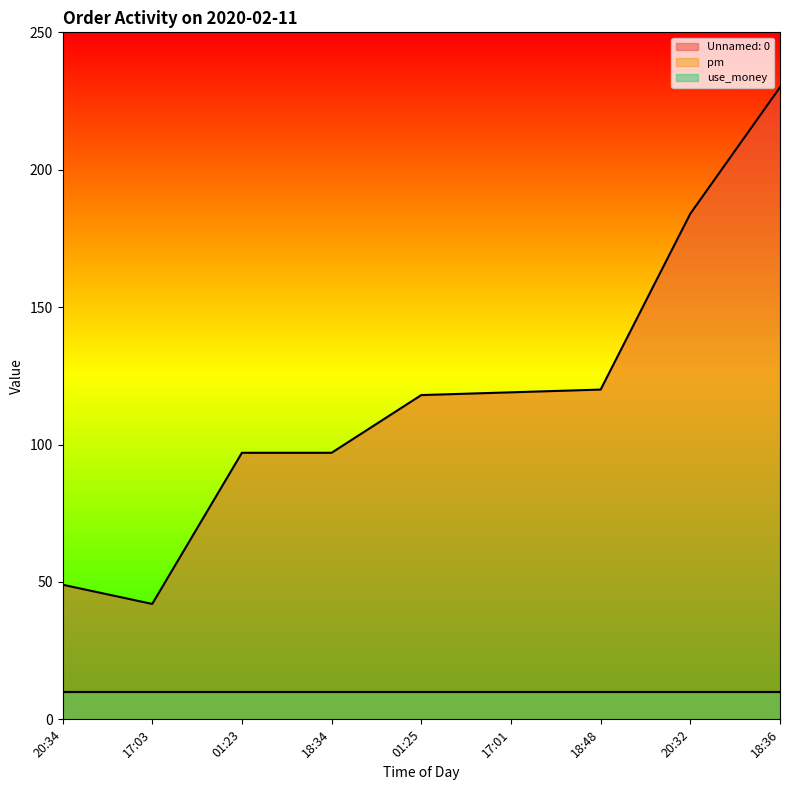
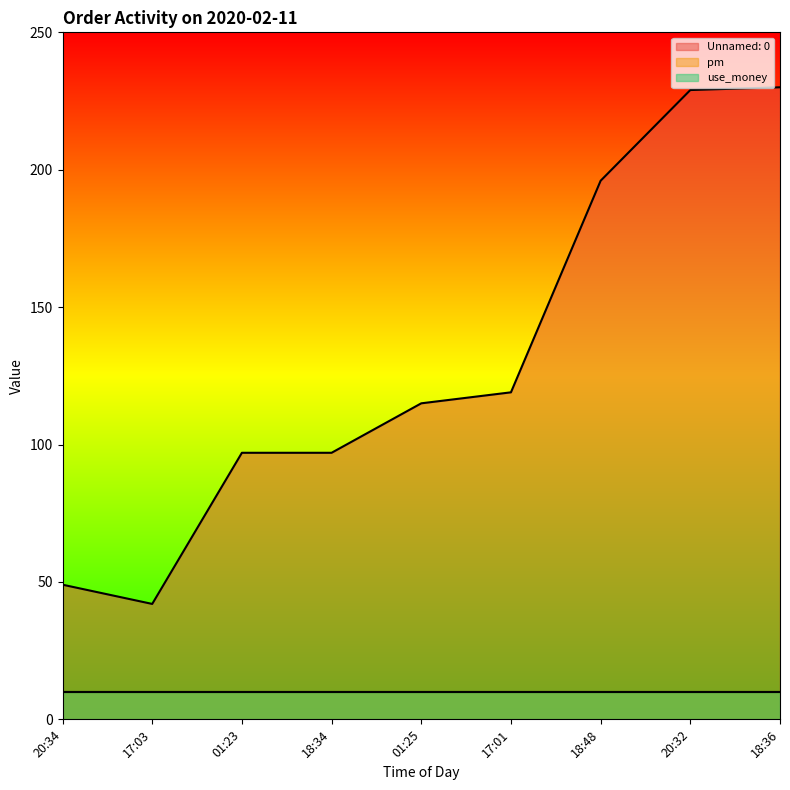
  {
    "Unnamed: 0": {
      "20:34": 49,
      "17:03": 42,
      "01:23": 97,
      "18:34": 97,
-     "01:25": 118,
+     "01:25": 115,
      "17:01": 119,
-     "18:48": 120,
-     "20:32": 184,
+     "18:48": 196,
+     "20:32": 229,
      "18:36": 230
    },
    "use_money": {
      "20:34": 10,
      "17:03": 10,
      "01:23": 10,
      "18:34": 10,
      "01:25": 10,
      "17:01": 10,
      "18:48": 10,
      "20:32": 10,
      "18:36": 10
    }
  }
